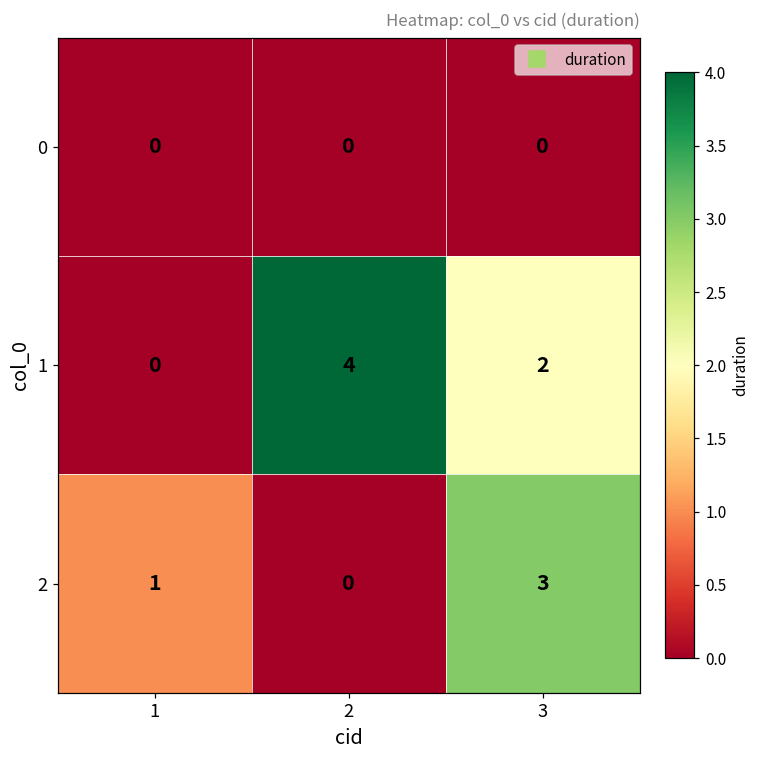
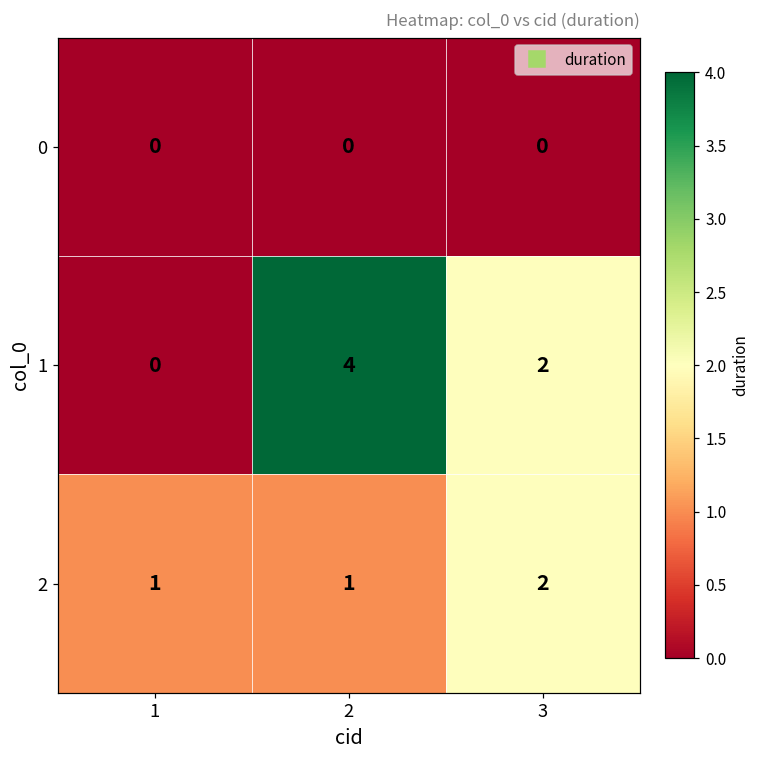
  {
    "0": {
      "1": 0,
      "2": 0,
      "3": 0
    },
    "1": {
      "1": 0,
      "2": 4,
      "3": 2
    },
    "2": {
      "1": 1,
-     "2": 0,
-     "3": 3
+     "2": 1,
+     "3": 2
    }
  }
